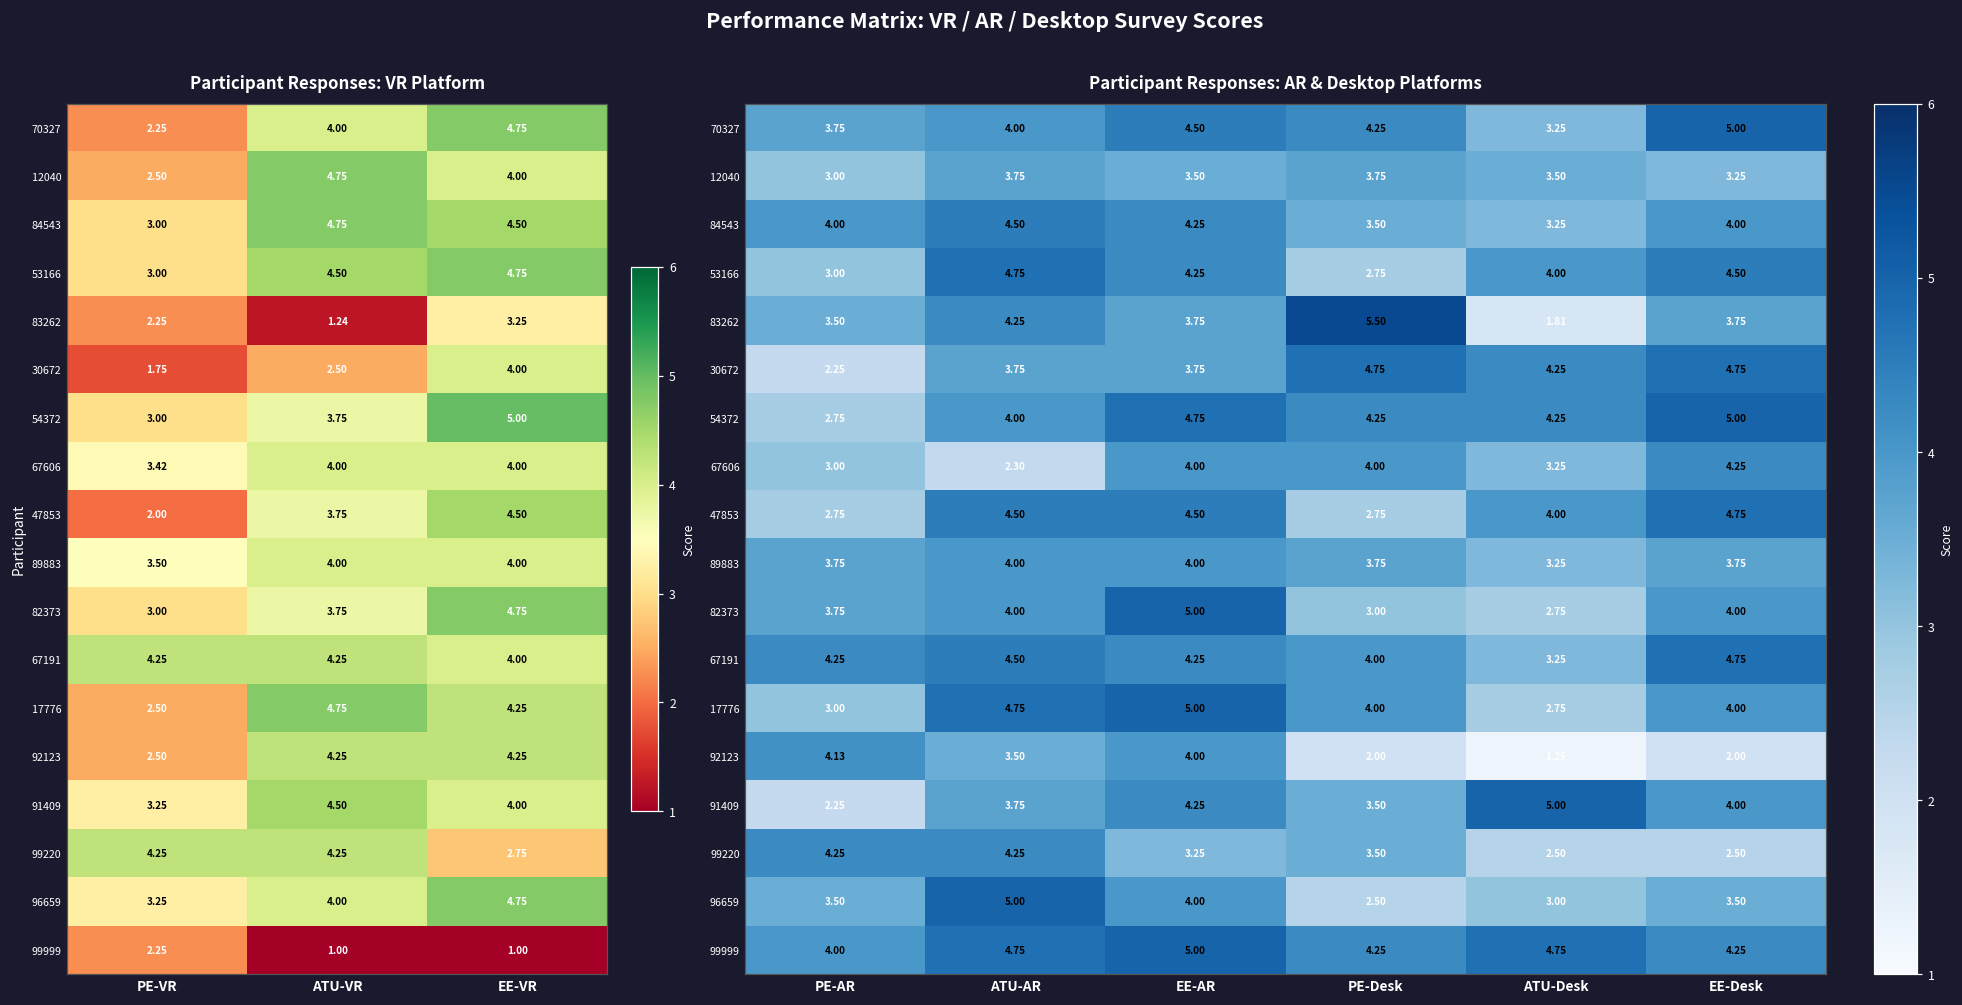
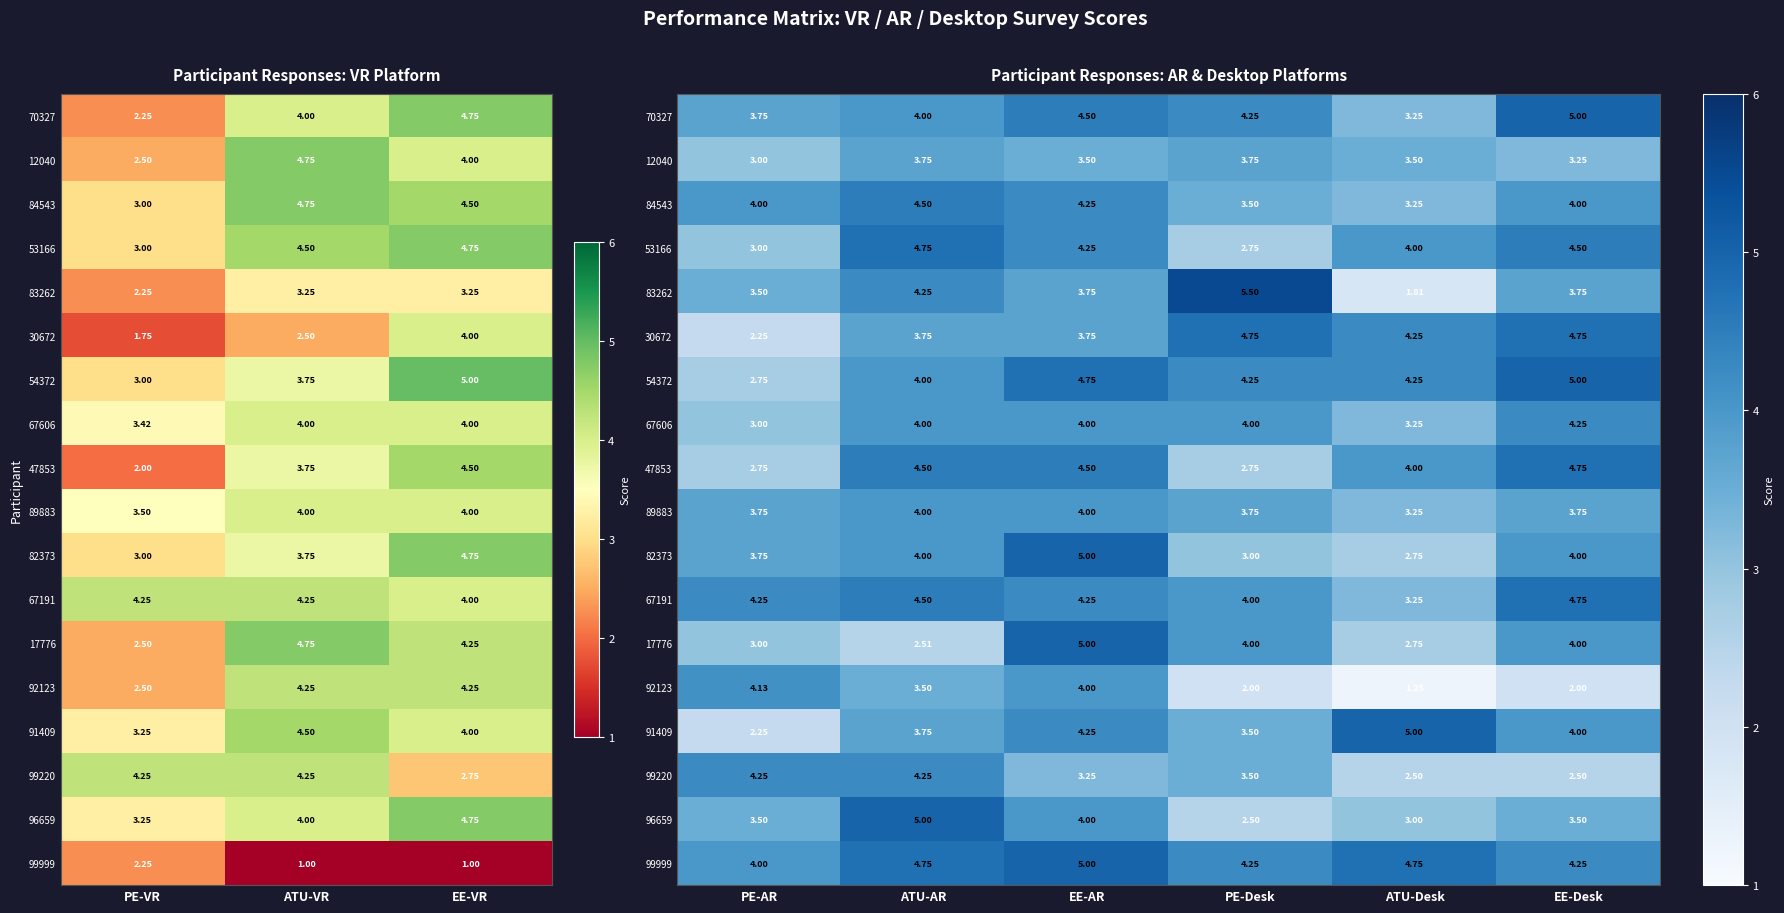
  {
    "Participant Responses: VR Platform": {
      "70327": {
        "PE-VR": 2.25,
        "ATU-VR": 4.00,
        "EE-VR": 4.75
      },
      "12040": {
        "PE-VR": 2.50,
        "ATU-VR": 4.75,
        "EE-VR": 4.00
      },
      "84543": {
        "PE-VR": 3.00,
        "ATU-VR": 4.75,
        "EE-VR": 4.50
      },
      "53166": {
        "PE-VR": 3.00,
        "ATU-VR": 4.50,
        "EE-VR": 4.75
      },
      "83262": {
        "PE-VR": 2.25,
-       "ATU-VR": 1.24,
+       "ATU-VR": 3.25,
        "EE-VR": 3.25
      },
      "30672": {
        "PE-VR": 1.75,
        "ATU-VR": 2.50,
        "EE-VR": 4.00
      },
      "54372": {
        "PE-VR": 3.00,
        "ATU-VR": 3.75,
        "EE-VR": 5.00
      },
      "67606": {
        "PE-VR": 3.42,
        "ATU-VR": 4.00,
        "EE-VR": 4.00
      },
      "47853": {
        "PE-VR": 2.00,
        "ATU-VR": 3.75,
        "EE-VR": 4.50
      },
      "89883": {
        "PE-VR": 3.50,
        "ATU-VR": 4.00,
        "EE-VR": 4.00
      },
      "82373": {
        "PE-VR": 3.00,
        "ATU-VR": 3.75,
        "EE-VR": 4.75
      },
      "67191": {
        "PE-VR": 4.25,
        "ATU-VR": 4.25,
        "EE-VR": 4.00
      },
      "17776": {
        "PE-VR": 2.50,
        "ATU-VR": 4.75,
        "EE-VR": 4.25
      },
      "92123": {
        "PE-VR": 2.50,
        "ATU-VR": 4.25,
        "EE-VR": 4.25
      },
      "91409": {
        "PE-VR": 3.25,
        "ATU-VR": 4.50,
        "EE-VR": 4.00
      },
      "99220": {
        "PE-VR": 4.25,
        "ATU-VR": 4.25,
        "EE-VR": 2.75
      },
      "96659": {
        "PE-VR": 3.25,
        "ATU-VR": 4.00,
        "EE-VR": 4.75
      },
      "99999": {
        "PE-VR": 2.25,
        "ATU-VR": 1.00,
        "EE-VR": 1.00
      }
    },
    "Participant Responses: AR & Desktop Platforms": {
      "70327": {
        "PE-AR": 3.75,
        "ATU-AR": 4.00,
        "EE-AR": 4.50,
        "PE-Desk": 4.25,
        "ATU-Desk": 3.25,
        "EE-Desk": 5.00
      },
      "12040": {
        "PE-AR": 3.00,
        "ATU-AR": 3.75,
        "EE-AR": 3.50,
        "PE-Desk": 3.75,
        "ATU-Desk": 3.50,
        "EE-Desk": 3.25
      },
      "84543": {
        "PE-AR": 4.00,
        "ATU-AR": 4.50,
        "EE-AR": 4.25,
        "PE-Desk": 3.50,
        "ATU-Desk": 3.25,
        "EE-Desk": 4.00
      },
      "53166": {
        "PE-AR": 3.00,
        "ATU-AR": 4.75,
        "EE-AR": 4.25,
        "PE-Desk": 2.75,
        "ATU-Desk": 4.00,
        "EE-Desk": 4.50
      },
      "83262": {
        "PE-AR": 3.50,
        "ATU-AR": 4.25,
        "EE-AR": 3.75,
        "PE-Desk": 5.50,
        "EE-Desk": 3.75
      },
      "30672": {
        "PE-AR": 2.25,
        "ATU-AR": 3.75,
        "EE-AR": 3.75,
        "PE-Desk": 4.75,
        "ATU-Desk": 4.25,
        "EE-Desk": 4.75
      },
      "54372": {
        "PE-AR": 2.75,
        "ATU-AR": 4.00,
        "EE-AR": 4.75,
        "PE-Desk": 4.25,
        "ATU-Desk": 4.25,
        "EE-Desk": 5.00
      },
      "67606": {
        "PE-AR": 3.00,
-       "ATU-AR": 2.30,
+       "ATU-AR": 4.00,
        "EE-AR": 4.00,
        "PE-Desk": 4.00,
        "ATU-Desk": 3.25,
        "EE-Desk": 4.25
      },
      "47853": {
        "PE-AR": 2.75,
        "ATU-AR": 4.50,
        "EE-AR": 4.50,
        "PE-Desk": 2.75,
        "ATU-Desk": 4.00,
        "EE-Desk": 4.75
      },
      "89883": {
        "PE-AR": 3.75,
        "ATU-AR": 4.00,
        "EE-AR": 4.00,
        "PE-Desk": 3.75,
        "ATU-Desk": 3.25,
        "EE-Desk": 3.75
      },
      "82373": {
        "PE-AR": 3.75,
        "ATU-AR": 4.00,
        "EE-AR": 5.00,
        "PE-Desk": 3.00,
        "ATU-Desk": 2.75,
        "EE-Desk": 4.00
      },
      "67191": {
        "PE-AR": 4.25,
        "ATU-AR": 4.50,
        "EE-AR": 4.25,
        "PE-Desk": 4.00,
        "ATU-Desk": 3.25,
        "EE-Desk": 4.75
      },
      "17776": {
        "PE-AR": 3.00,
-       "ATU-AR": 4.75,
+       "ATU-AR": 2.51,
        "EE-AR": 5.00,
        "PE-Desk": 4.00,
        "ATU-Desk": 2.75,
        "EE-Desk": 4.00
      },
      "92123": {
        "PE-AR": 4.13,
        "ATU-AR": 3.50,
        "EE-AR": 4.00,
        "PE-Desk": 2.00,
        "EE-Desk": 2.00
      },
      "91409": {
        "PE-AR": 2.25,
        "ATU-AR": 3.75,
        "EE-AR": 4.25,
        "PE-Desk": 3.50,
        "ATU-Desk": 5.00,
        "EE-Desk": 4.00
      },
      "99220": {
        "PE-AR": 4.25,
        "ATU-AR": 4.25,
        "EE-AR": 3.25,
        "PE-Desk": 3.50,
        "ATU-Desk": 2.50,
        "EE-Desk": 2.50
      },
      "96659": {
        "PE-AR": 3.50,
        "ATU-AR": 5.00,
        "EE-AR": 4.00,
        "PE-Desk": 2.50,
        "ATU-Desk": 3.00,
        "EE-Desk": 3.50
      },
      "99999": {
        "PE-AR": 4.00,
        "ATU-AR": 4.75,
        "EE-AR": 5.00,
        "PE-Desk": 4.25,
        "ATU-Desk": 4.75,
        "EE-Desk": 4.25
      }
    }
  }
